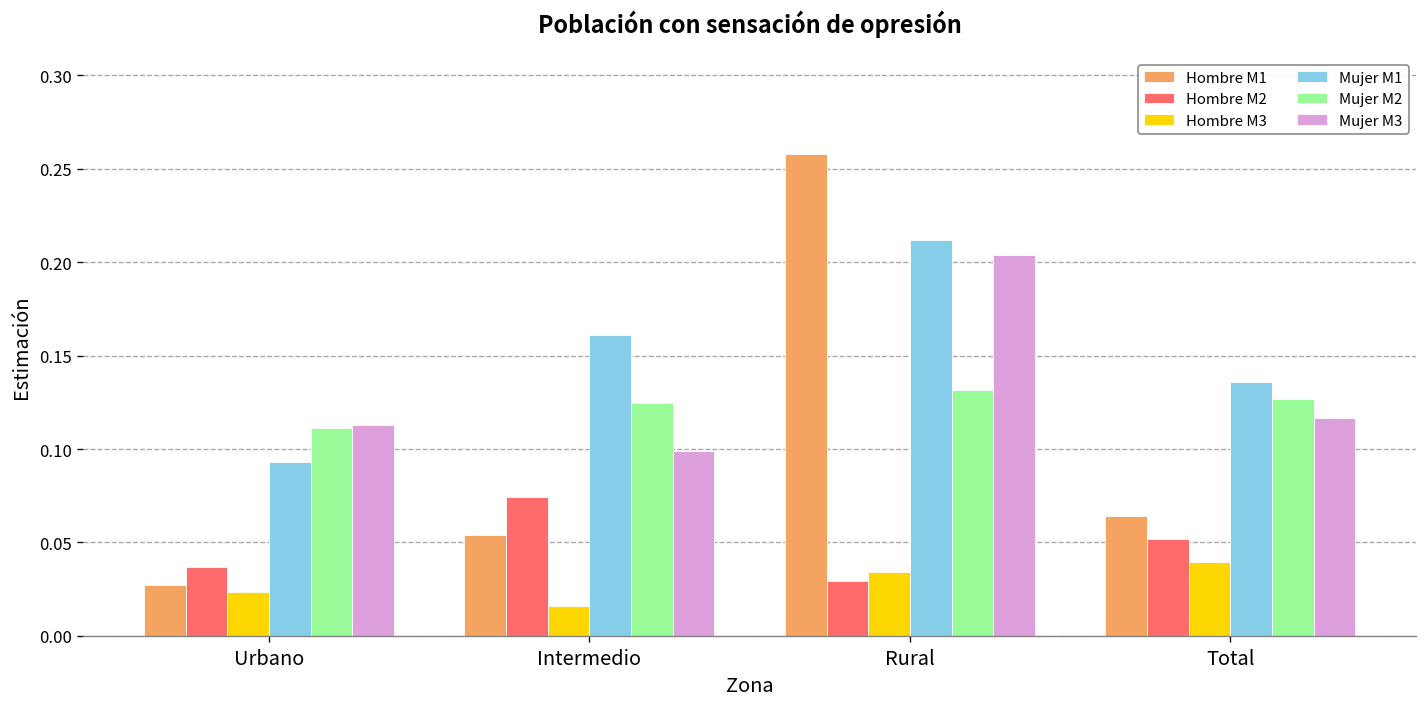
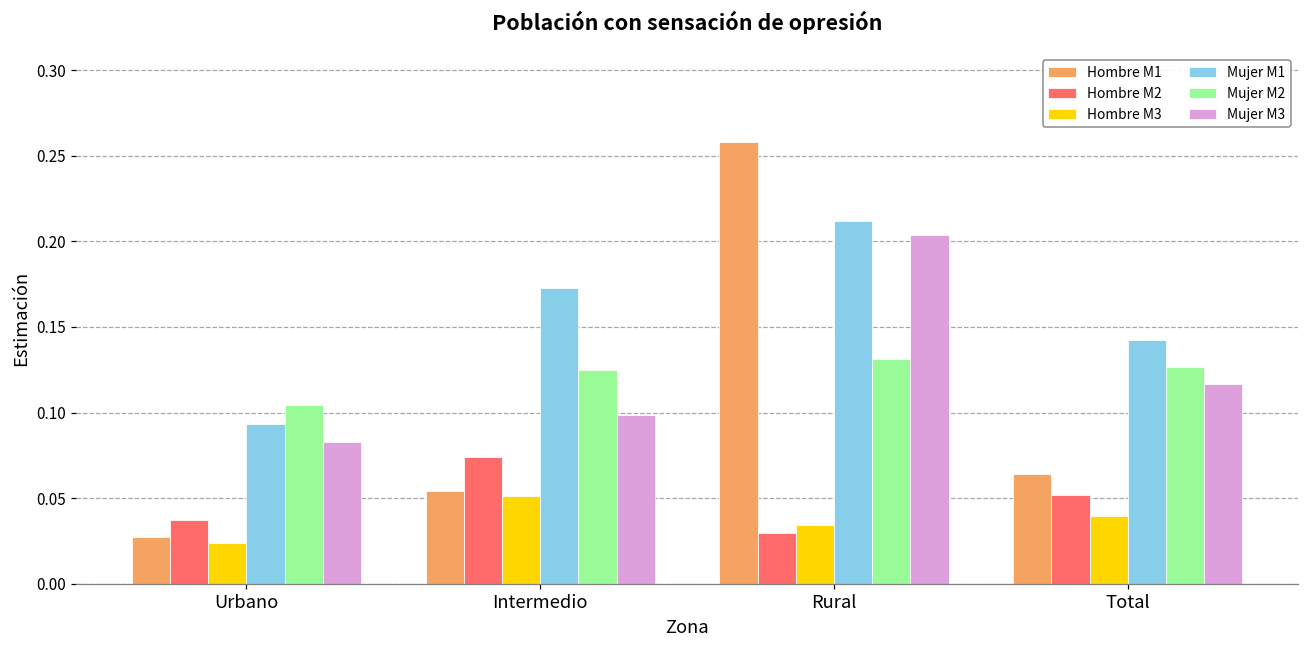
  {
    "Hombre M3": {
      "Urbano": 0.024,
-     "Intermedio": 0.016,
+     "Intermedio": 0.051,
      "Rural": 0.034,
      "Total": 0.039
    },
    "Mujer M1": {
      "Urbano": 0.093,
-     "Intermedio": 0.161,
+     "Intermedio": 0.173,
      "Rural": 0.212,
-     "Total": 0.136
+     "Total": 0.142
    },
    "Mujer M2": {
-     "Urbano": 0.112,
+     "Urbano": 0.105,
      "Intermedio": 0.125,
      "Rural": 0.131,
      "Total": 0.127
    },
    "Mujer M3": {
-     "Urbano": 0.113,
+     "Urbano": 0.083,
      "Intermedio": 0.099,
      "Rural": 0.204,
      "Total": 0.117
    }
  }
